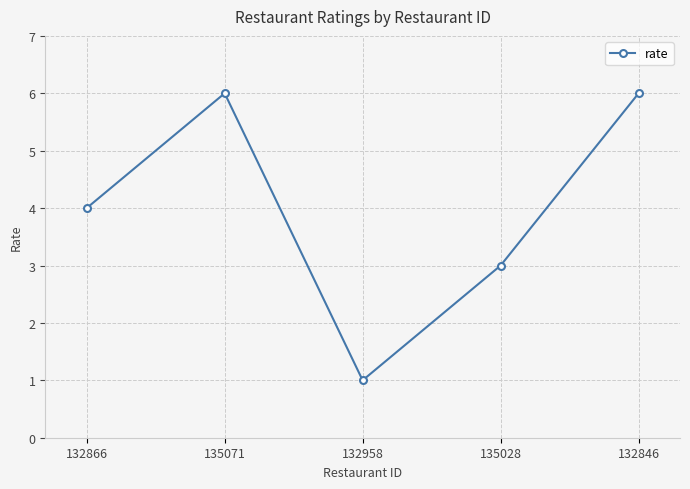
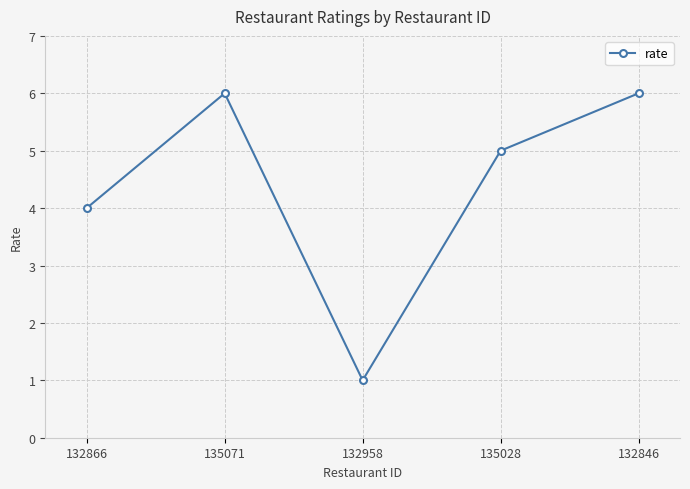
  {
    "132866": 4,
    "135071": 6,
    "132958": 1,
-   "135028": 3,
+   "135028": 5,
    "132846": 6
  }
